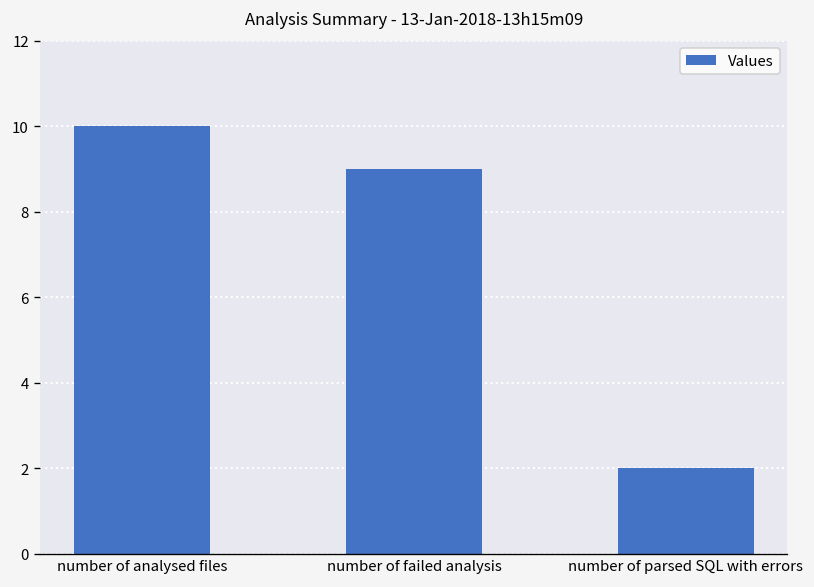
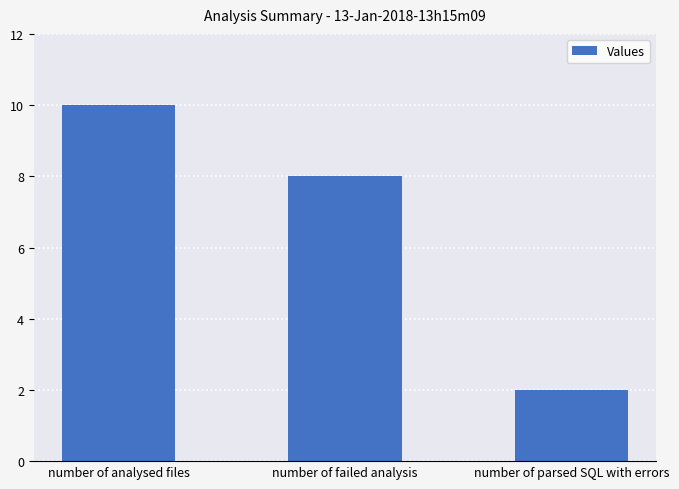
  {
    "number of analysed files": 10,
-   "number of failed analysis": 9,
+   "number of failed analysis": 8,
    "number of parsed SQL with errors": 2
  }
